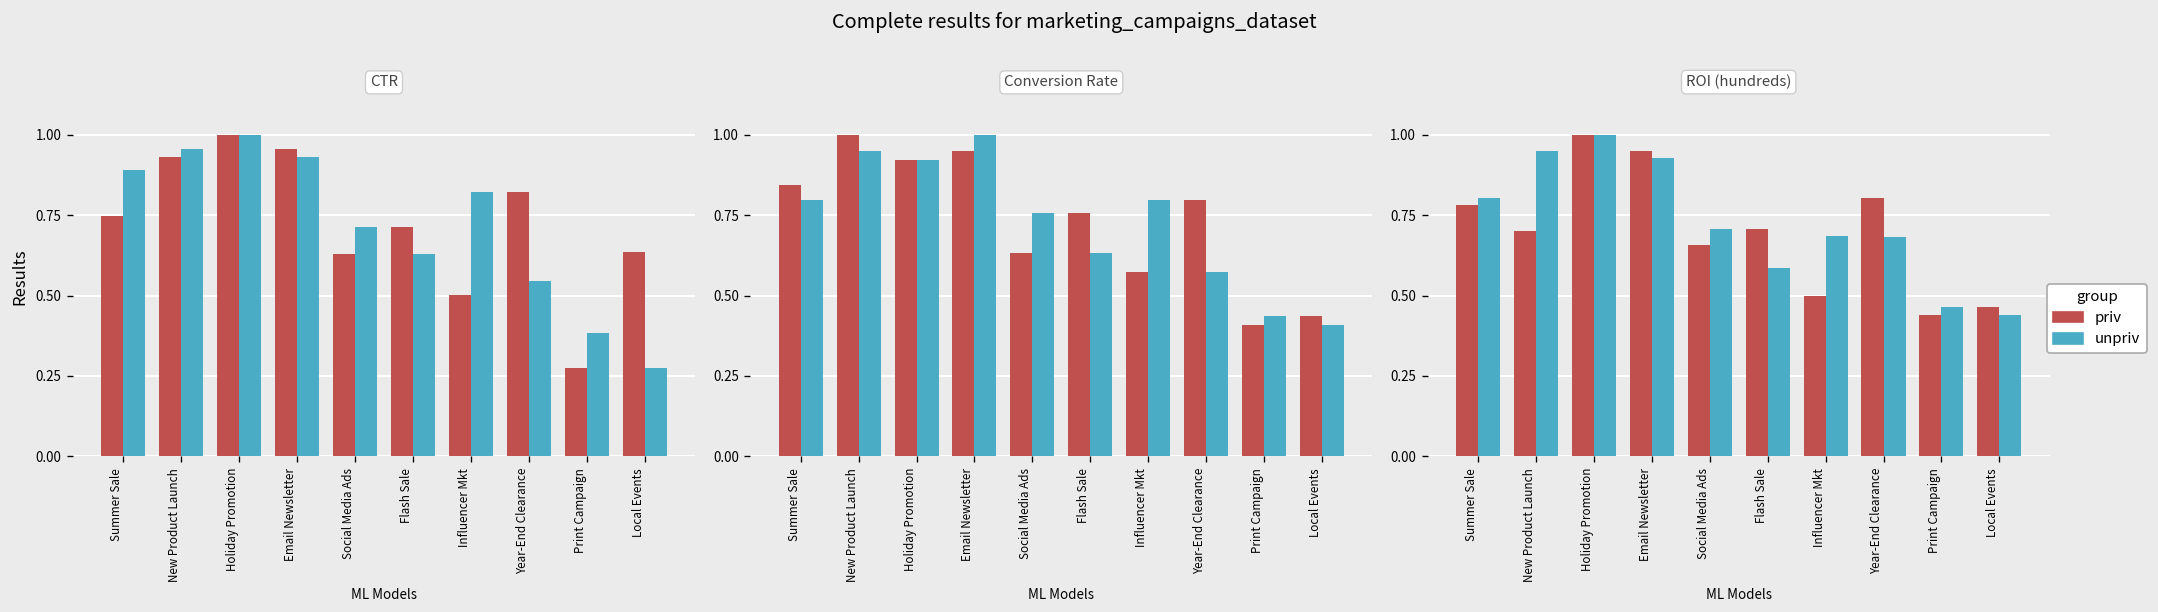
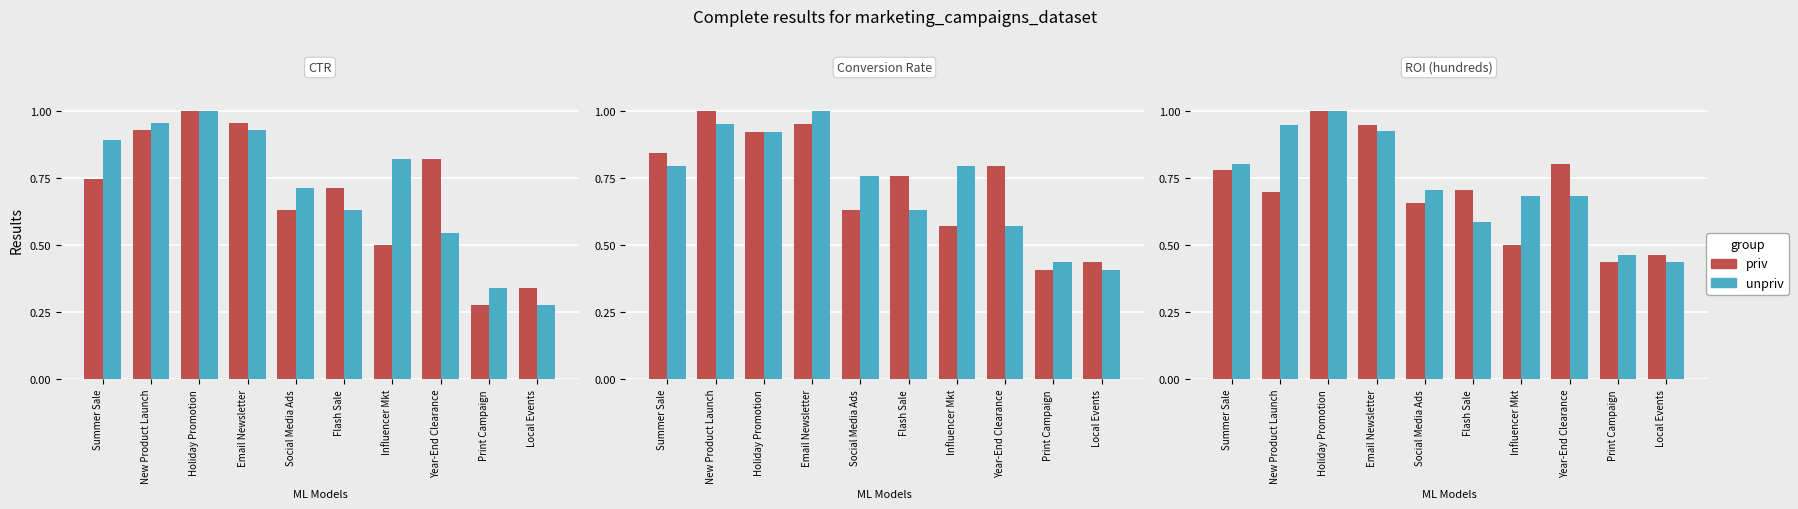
  {
    "CTR": {
      "priv": {
        "Summer Sale": 0.75,
        "New Product Launch": 0.93,
        "Holiday Promotion": 1.00,
        "Email Newsletter": 0.96,
        "Social Media Ads": 0.63,
        "Flash Sale": 0.71,
        "Influencer Mkt": 0.50,
        "Year-End Clearance": 0.82,
        "Print Campaign": 0.28,
-       "Local Events": 0.64
+       "Local Events": 0.34
      },
      "unpriv": {
        "Summer Sale": 0.89,
        "New Product Launch": 0.96,
        "Holiday Promotion": 1.00,
        "Email Newsletter": 0.93,
        "Social Media Ads": 0.71,
        "Flash Sale": 0.63,
        "Influencer Mkt": 0.82,
        "Year-End Clearance": 0.55,
-       "Print Campaign": 0.38,
+       "Print Campaign": 0.34,
        "Local Events": 0.28
      }
    },
    "Conversion Rate": {
      "priv": {
        "Summer Sale": 0.84,
        "New Product Launch": 1.00,
        "Holiday Promotion": 0.92,
        "Email Newsletter": 0.95,
        "Social Media Ads": 0.63,
        "Flash Sale": 0.76,
        "Influencer Mkt": 0.57,
        "Year-End Clearance": 0.80,
        "Print Campaign": 0.41,
        "Local Events": 0.44
      },
      "unpriv": {
        "Summer Sale": 0.80,
        "New Product Launch": 0.95,
        "Holiday Promotion": 0.92,
        "Email Newsletter": 1.00,
        "Social Media Ads": 0.76,
        "Flash Sale": 0.63,
        "Influencer Mkt": 0.80,
        "Year-End Clearance": 0.57,
        "Print Campaign": 0.44,
        "Local Events": 0.41
      }
    },
    "ROI (hundreds)": {
      "priv": {
        "Summer Sale": 0.78,
        "New Product Launch": 0.70,
        "Holiday Promotion": 1.00,
        "Email Newsletter": 0.95,
        "Social Media Ads": 0.66,
        "Flash Sale": 0.71,
        "Influencer Mkt": 0.50,
        "Year-End Clearance": 0.80,
        "Print Campaign": 0.44,
        "Local Events": 0.46
      },
      "unpriv": {
        "Summer Sale": 0.80,
        "New Product Launch": 0.95,
        "Holiday Promotion": 1.00,
        "Email Newsletter": 0.93,
        "Social Media Ads": 0.71,
        "Flash Sale": 0.59,
        "Influencer Mkt": 0.69,
        "Year-End Clearance": 0.68,
        "Print Campaign": 0.46,
        "Local Events": 0.44
      }
    }
  }
